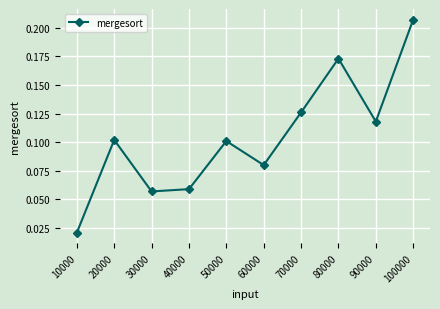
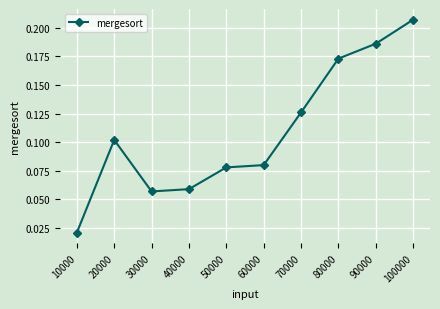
  {
    "10000": 0.021,
    "20000": 0.102,
    "30000": 0.057,
    "40000": 0.059,
-   "50000": 0.101,
+   "50000": 0.078,
    "60000": 0.080,
    "70000": 0.126,
    "80000": 0.173,
-   "90000": 0.118,
+   "90000": 0.186,
    "100000": 0.207
  }
